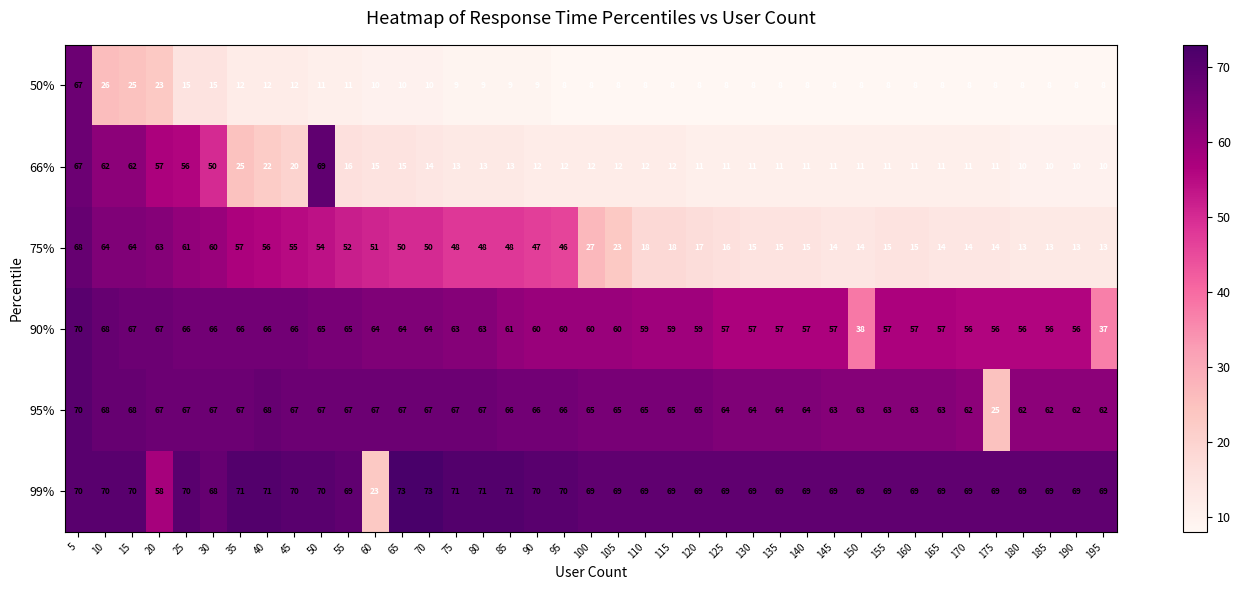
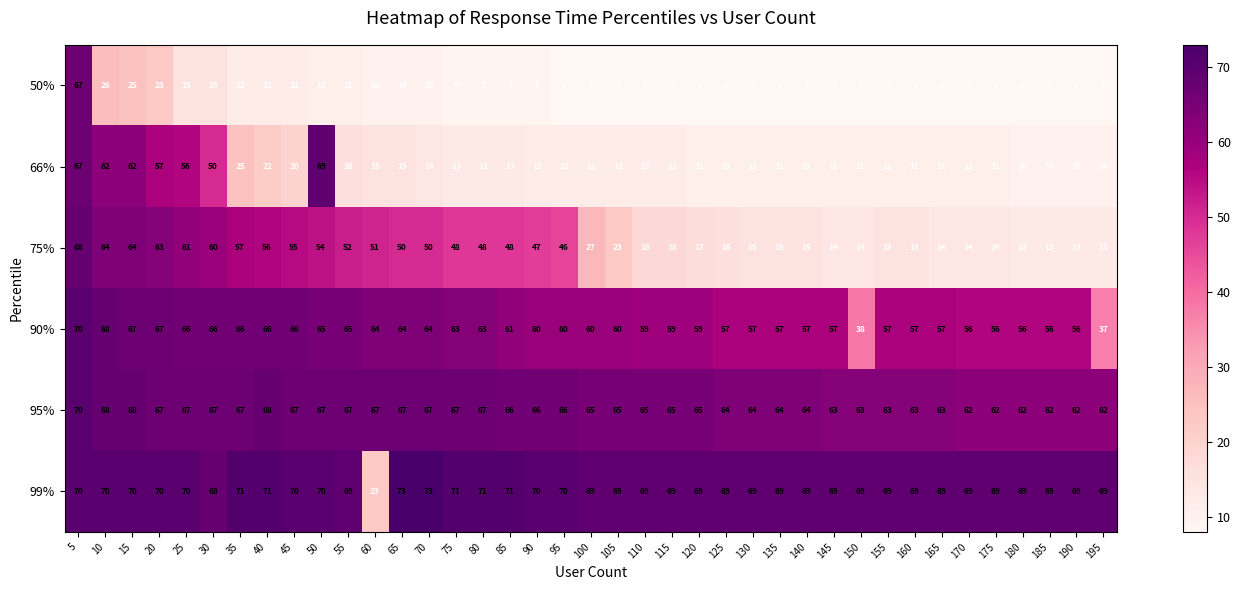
  {
    "50%": {
      "5": 67,
      "10": 26,
      "15": 25,
      "20": 23
    },
    "66%": {
      "5": 67,
      "10": 62,
      "15": 62,
      "20": 57,
      "25": 56,
      "30": 50,
      "35": 25,
      "40": 22,
      "45": 20,
      "50": 69
    },
    "75%": {
      "5": 68,
      "10": 64,
      "15": 64,
      "20": 63,
      "25": 61,
      "30": 60,
      "35": 57,
      "40": 56,
      "45": 55,
      "50": 54,
      "55": 52,
      "60": 51,
      "65": 50,
      "70": 50,
      "75": 48,
      "80": 48,
      "85": 48,
      "90": 47,
      "95": 46,
      "100": 27,
      "105": 23
    },
    "90%": {
      "5": 70,
      "10": 68,
      "15": 67,
      "20": 67,
      "25": 66,
      "30": 66,
      "35": 66,
      "40": 66,
      "45": 66,
      "50": 65,
      "55": 65,
      "60": 64,
      "65": 64,
      "70": 64,
      "75": 63,
      "80": 63,
      "85": 61,
      "90": 60,
      "95": 60,
      "100": 60,
      "105": 60,
      "110": 59,
      "115": 59,
      "120": 59,
      "125": 57,
      "130": 57,
      "135": 57,
      "140": 57,
      "145": 57,
      "150": 38,
      "155": 57,
      "160": 57,
      "165": 57,
      "170": 56,
      "175": 56,
      "180": 56,
      "185": 56,
      "190": 56,
      "195": 37
    },
    "95%": {
      "5": 70,
      "10": 68,
      "15": 68,
      "20": 67,
      "25": 67,
      "30": 67,
      "35": 67,
      "40": 68,
      "45": 67,
      "50": 67,
      "55": 67,
      "60": 67,
      "65": 67,
      "70": 67,
      "75": 67,
      "80": 67,
      "85": 66,
      "90": 66,
      "95": 66,
      "100": 65,
      "105": 65,
      "110": 65,
      "115": 65,
      "120": 65,
      "125": 64,
      "130": 64,
      "135": 64,
      "140": 64,
      "145": 63,
      "150": 63,
      "155": 63,
      "160": 63,
      "165": 63,
      "170": 62,
-     "175": 25,
+     "175": 62,
      "180": 62,
      "185": 62,
      "190": 62,
      "195": 62
    },
    "99%": {
      "5": 70,
      "10": 70,
      "15": 70,
-     "20": 58,
+     "20": 70,
      "25": 70,
      "30": 68,
      "35": 71,
      "40": 71,
      "45": 70,
      "50": 70,
      "55": 69,
      "60": 23,
      "65": 73,
      "70": 73,
      "75": 71,
      "80": 71,
      "85": 71,
      "90": 70,
      "95": 70,
      "100": 69,
      "105": 69,
      "110": 69,
      "115": 69,
      "120": 69,
      "125": 69,
      "130": 69,
      "135": 69,
      "140": 69,
      "145": 69,
      "150": 69,
      "155": 69,
      "160": 69,
      "165": 69,
      "170": 69,
      "175": 69,
      "180": 69,
      "185": 69,
      "190": 69,
      "195": 69
    }
  }
